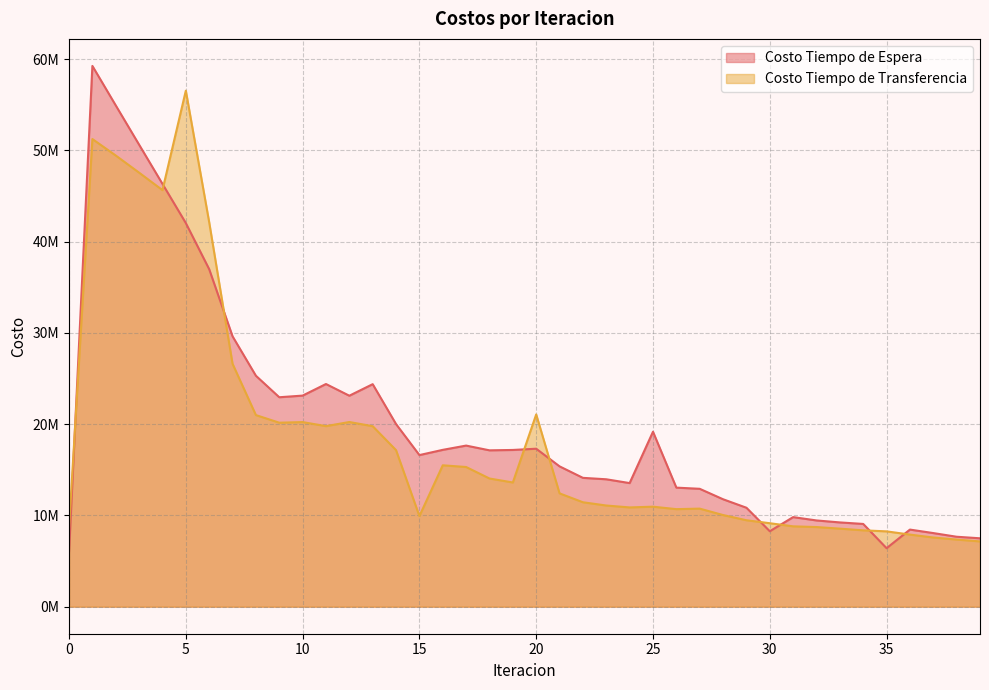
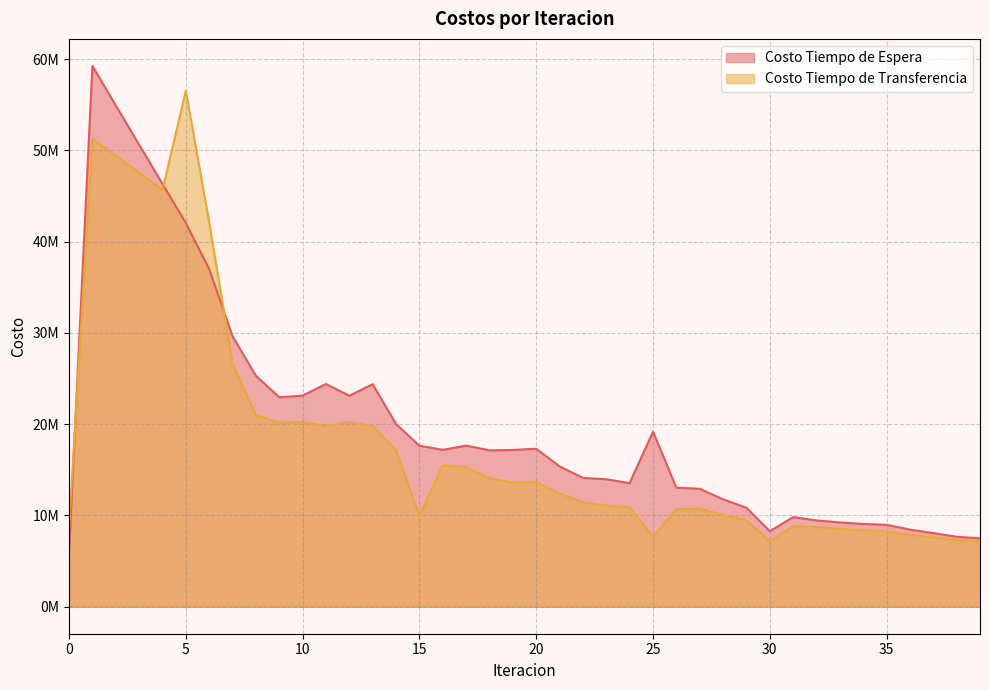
  {
    "Costo Tiempo de Espera": {
      "0": 6000000,
      "5": 42000000,
      "10": 23000000,
-     "15": 17000000,
+     "15": 18000000,
      "20": 17000000,
      "25": 19000000,
      "30": 8000000,
-     "35": 6000000
+     "35": 9000000
    },
    "Costo Tiempo de Transferencia": {
      "0": 9000000,
      "5": 57000000,
      "10": 20000000,
      "15": 10000000,
-     "20": 21000000,
-     "25": 11000000,
-     "30": 9000000,
+     "20": 14000000,
+     "25": 8000000,
+     "30": 7000000,
      "35": 8000000
    }
  }
